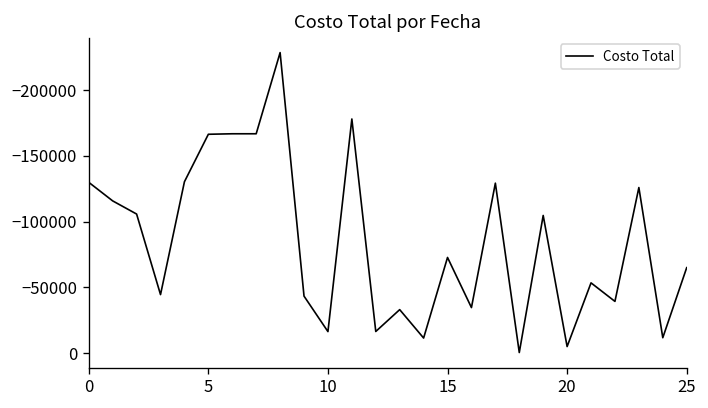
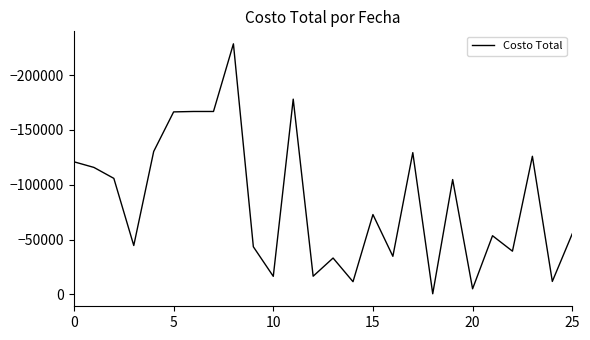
  {
-   "0": -130000,
+   "0": -121000,
    "5": -166000,
    "10": -16000,
    "15": -73000,
    "20": -5000,
-   "25": -65000
+   "25": -55000
  }
